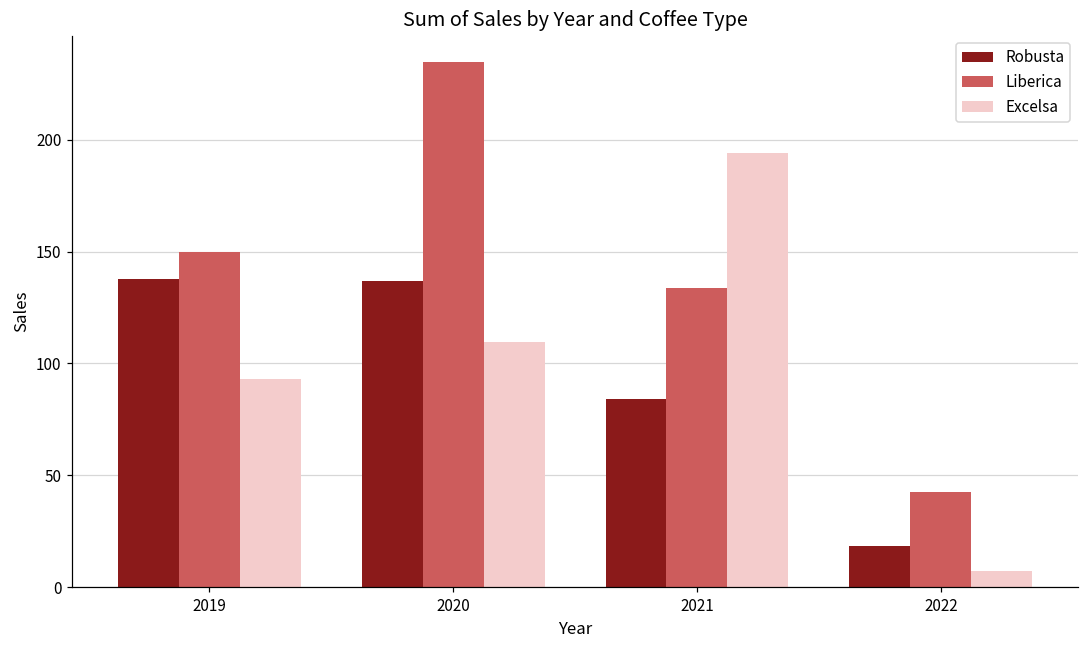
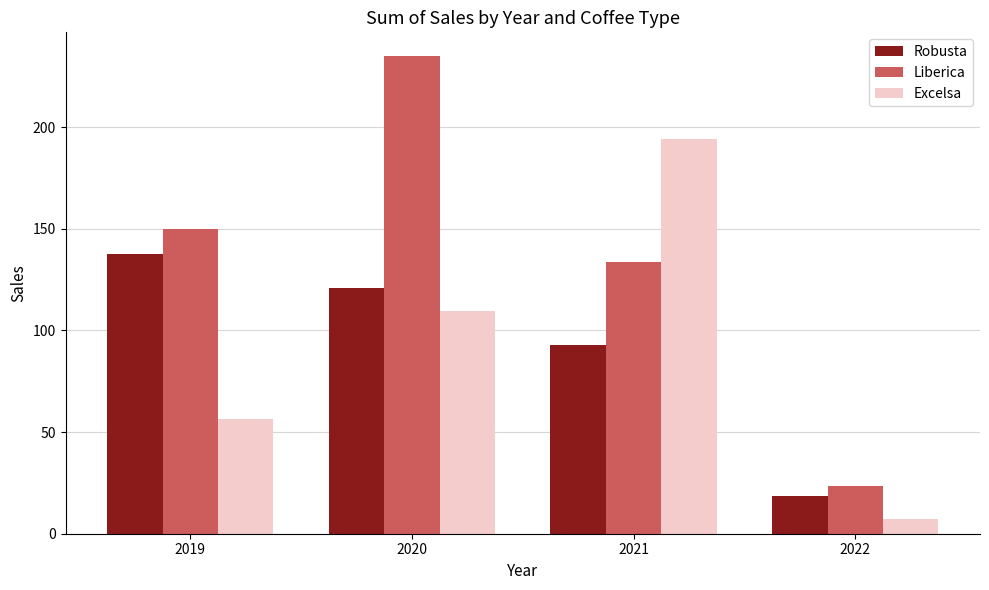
  {
    "Robusta": {
      "2019": 138,
-     "2020": 137,
-     "2021": 84,
+     "2020": 121,
+     "2021": 93,
      "2022": 19
    },
    "Liberica": {
      "2019": 150,
      "2020": 235,
      "2021": 134,
-     "2022": 43
+     "2022": 23
    },
    "Excelsa": {
-     "2019": 93,
+     "2019": 57,
      "2020": 110,
      "2021": 194,
      "2022": 7
    }
  }
